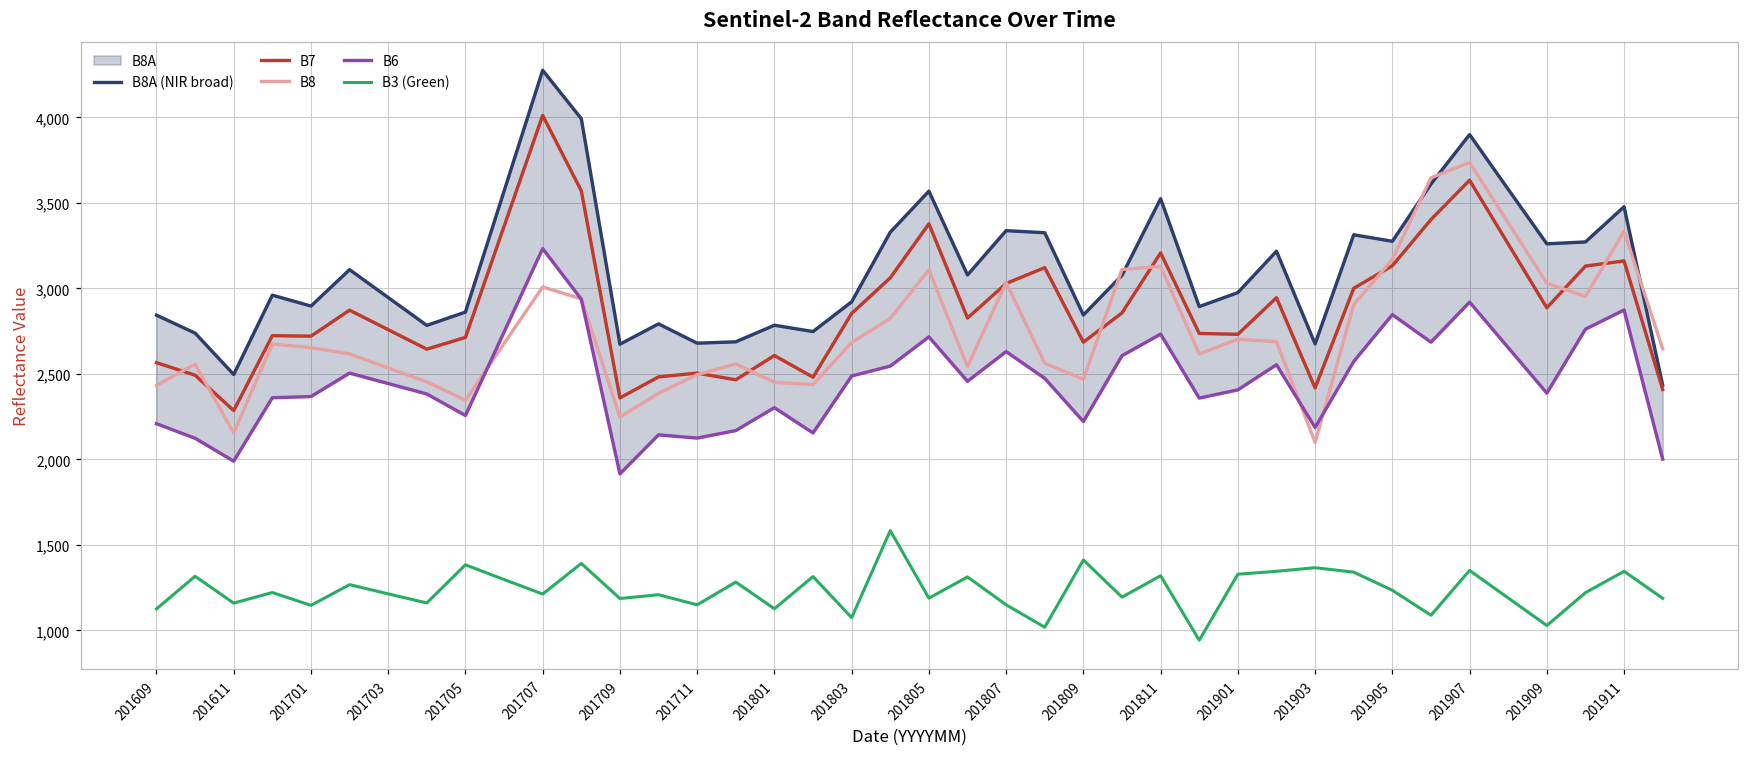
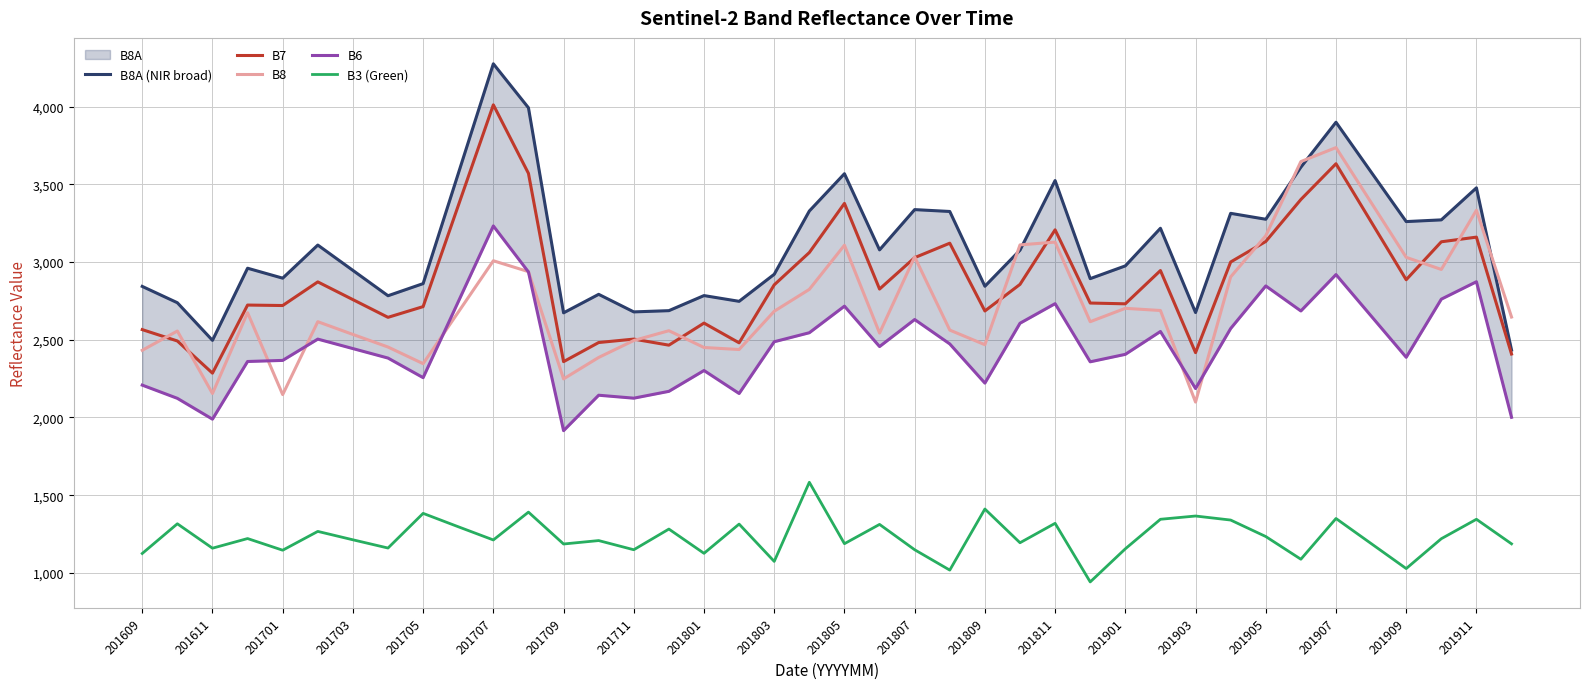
  {
    "B8A": {
      "201609": "2,840",
      "201611": "2,500",
      "201701": "2,900",
      "201703": "2,950",
      "201705": "2,860",
      "201707": "4,280",
      "201709": "2,670",
      "201711": "2,680",
      "201801": "2,780",
      "201803": "2,920",
      "201805": "3,570",
      "201807": "3,340",
      "201809": "2,840",
      "201811": "3,520",
      "201901": "2,980",
      "201903": "2,680",
      "201905": "3,280",
      "201907": "3,900",
      "201909": "3,260",
      "201911": "3,480"
    },
    "B7": {
      "201609": "2,570",
      "201611": "2,290",
      "201701": "2,720",
      "201703": "2,760",
      "201705": "2,710",
      "201707": "4,010",
      "201709": "2,360",
      "201801": "2,610",
      "201803": "2,850",
      "201805": "3,380",
      "201809": "2,690",
      "201811": "3,210",
      "201901": "2,730",
      "201903": "2,420",
      "201905": "3,130",
      "201907": "3,630",
      "201909": "2,890",
      "201911": "3,160"
    },
    "B8": {
      "201609": "2,430",
      "201611": "2,150",
-     "201701": "2,650",
+     "201701": "2,150",
      "201703": "2,530",
      "201705": "2,350",
      "201707": "3,010",
      "201709": "2,250",
      "201801": "2,450",
      "201803": "2,680",
      "201805": "3,110",
      "201809": "2,470",
      "201811": "3,130",
      "201901": "2,700",
      "201903": "2,100",
      "201905": "3,170",
      "201907": "3,740",
      "201909": "3,030",
      "201911": "3,330"
    },
    "B6": {
      "201609": "2,210",
      "201611": "1,990",
      "201701": "2,370",
      "201703": "2,440",
      "201705": "2,260",
      "201707": "3,230",
      "201709": "1,920",
      "201711": "2,120",
      "201801": "2,300",
      "201803": "2,490",
      "201805": "2,720",
      "201807": "2,630",
      "201809": "2,220",
      "201811": "2,730",
      "201901": "2,410",
      "201903": "2,190",
      "201905": "2,850",
      "201907": "2,920",
      "201909": "2,390",
      "201911": "2,870"
    },
    "B3 (Green)": {
      "201609": "1,130",
      "201611": "1,160",
      "201701": "1,150",
      "201703": "1,210",
      "201705": "1,380",
      "201707": "1,210",
      "201709": "1,190",
      "201711": "1,150",
      "201801": "1,130",
      "201803": "1,070",
      "201805": "1,190",
      "201807": "1,150",
      "201809": "1,410",
      "201811": "1,320",
-     "201901": "1,330",
+     "201901": "1,160",
      "201903": "1,370",
      "201905": "1,230",
      "201907": "1,350",
      "201909": "1,030",
      "201911": "1,350"
    }
  }
